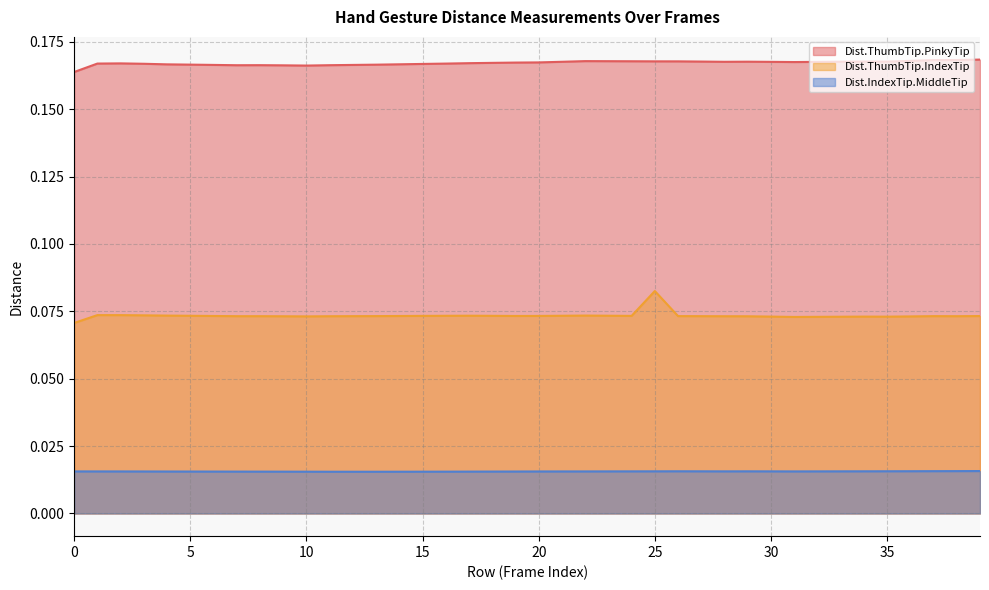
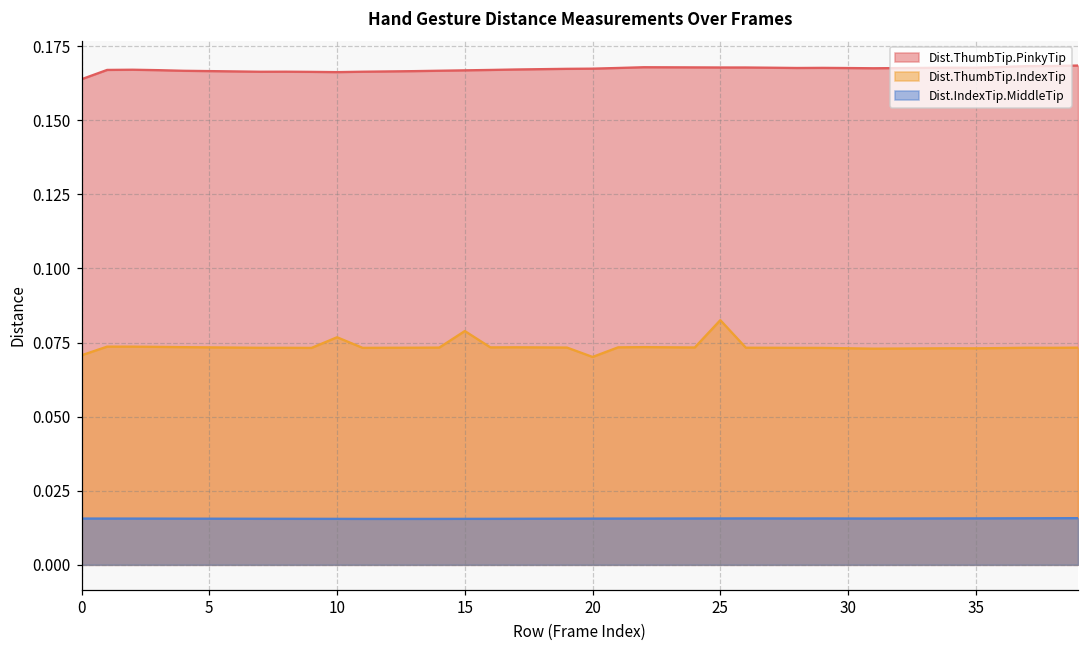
  {
    "Dist.ThumbTip.PinkyTip": {
      "0": 0.164,
      "5": 0.167,
      "10": 0.166,
      "15": 0.167,
      "20": 0.167,
      "25": 0.168,
      "30": 0.168
    },
    "Dist.ThumbTip.IndexTip": {
      "0": 0.071,
      "5": 0.073,
-     "10": 0.073,
-     "15": 0.073,
-     "20": 0.073,
+     "10": 0.077,
+     "15": 0.079,
+     "20": 0.070,
      "25": 0.083,
      "30": 0.073,
      "35": 0.073
    },
    "Dist.IndexTip.MiddleTip": {
      "0": 0.016,
      "5": 0.016,
      "10": 0.016,
      "15": 0.016,
      "20": 0.016,
      "25": 0.016,
      "30": 0.016,
      "35": 0.016
    }
  }
